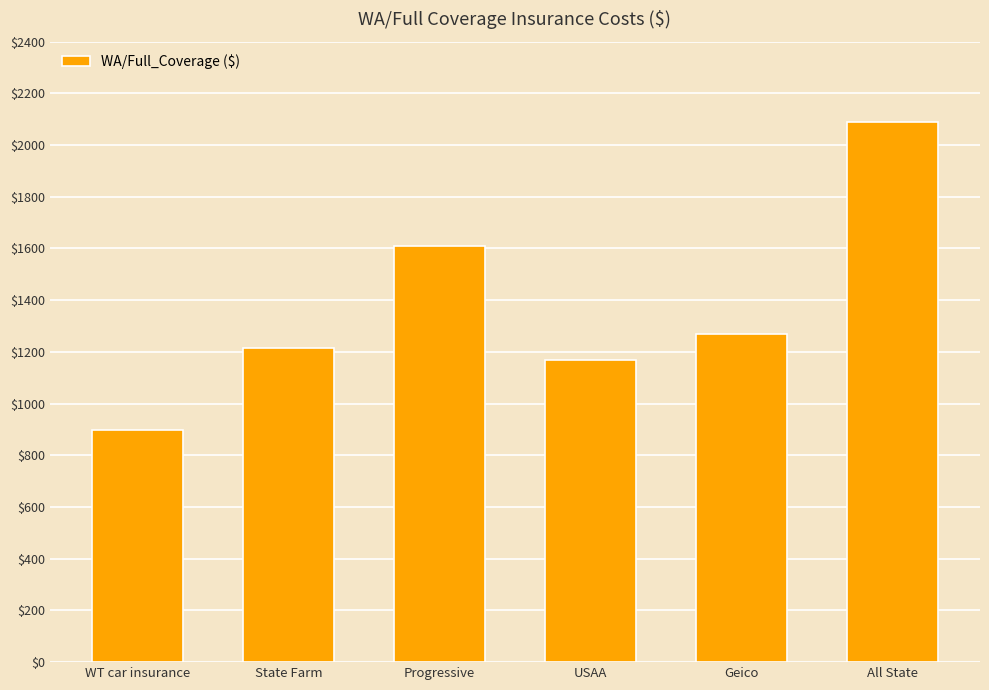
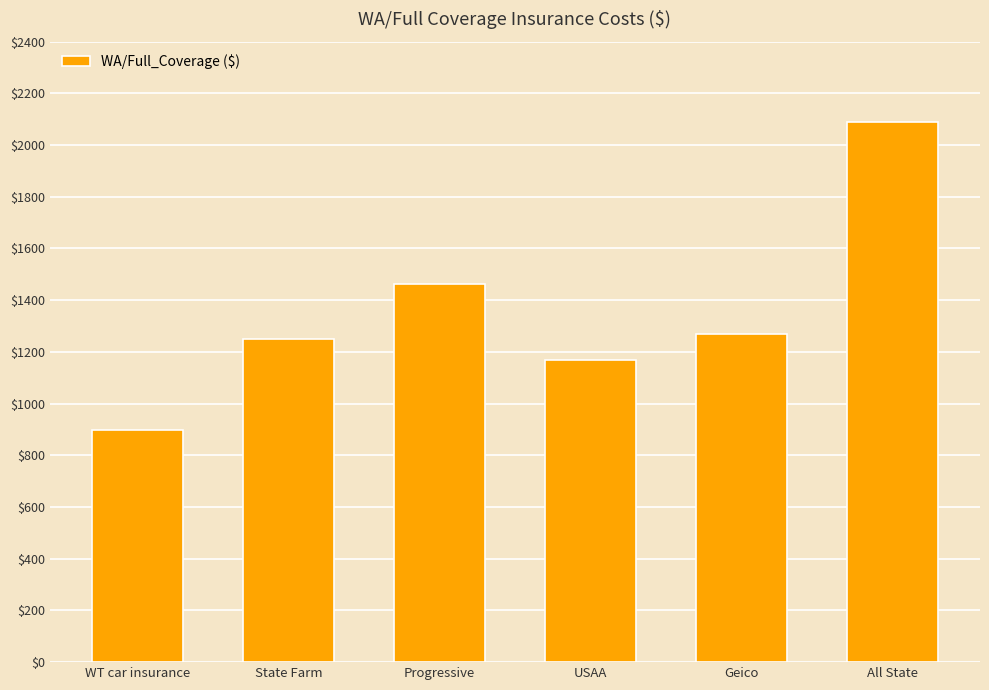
  {
    "WT car insurance": "$900",
-   "State Farm": "$1220",
-   "Progressive": "$1610",
+   "State Farm": "$1250",
+   "Progressive": "$1460",
    "USAA": "$1170",
    "Geico": "$1270",
    "All State": "$2090"
  }
